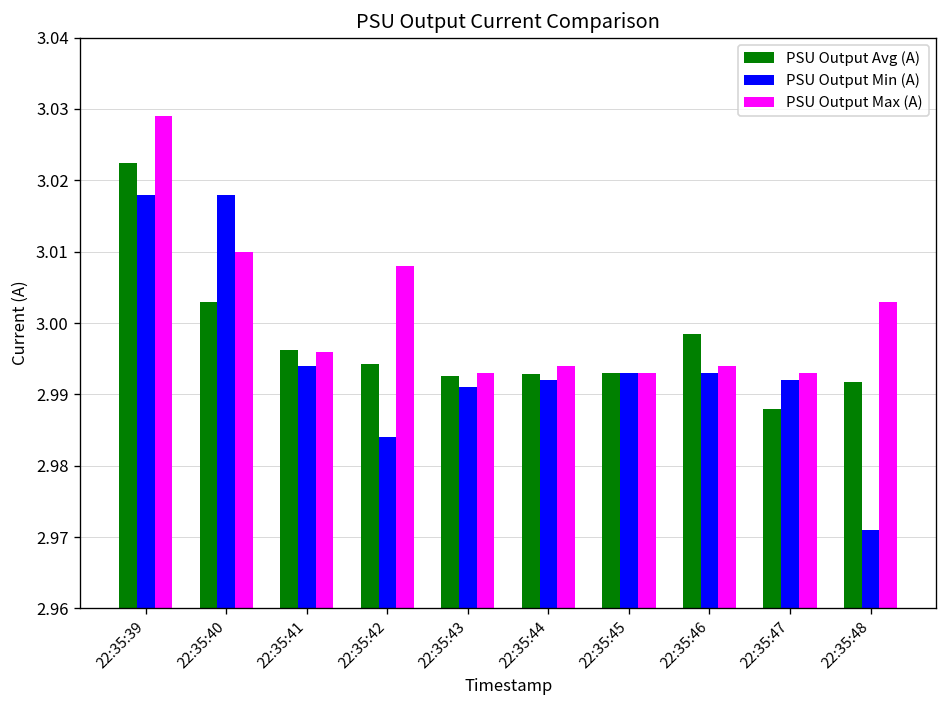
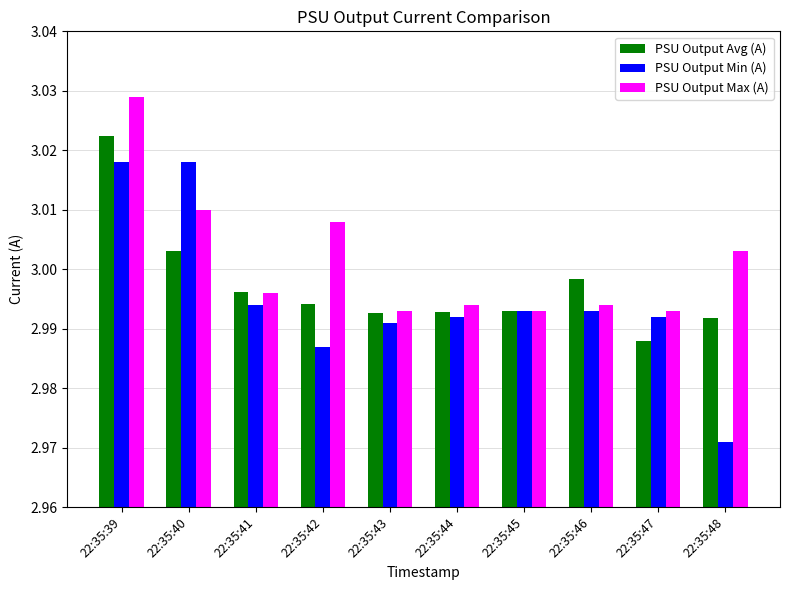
  {
    "PSU Output Avg (A)": {
      "22:35:39": 3.022,
      "22:35:40": 3.003,
      "22:35:41": 2.996,
      "22:35:42": 2.994,
      "22:35:43": 2.993,
      "22:35:44": 2.993,
      "22:35:45": 2.993,
      "22:35:46": 2.998,
      "22:35:47": 2.988,
      "22:35:48": 2.992
    },
    "PSU Output Min (A)": {
      "22:35:39": 3.018,
      "22:35:40": 3.018,
      "22:35:41": 2.994,
-     "22:35:42": 2.984,
+     "22:35:42": 2.987,
      "22:35:43": 2.991,
      "22:35:44": 2.992,
      "22:35:45": 2.993,
      "22:35:46": 2.993,
      "22:35:47": 2.992,
      "22:35:48": 2.971
    },
    "PSU Output Max (A)": {
      "22:35:39": 3.029,
      "22:35:40": 3.010,
      "22:35:41": 2.996,
      "22:35:42": 3.008,
      "22:35:43": 2.993,
      "22:35:44": 2.994,
      "22:35:45": 2.993,
      "22:35:46": 2.994,
      "22:35:47": 2.993,
      "22:35:48": 3.003
    }
  }
